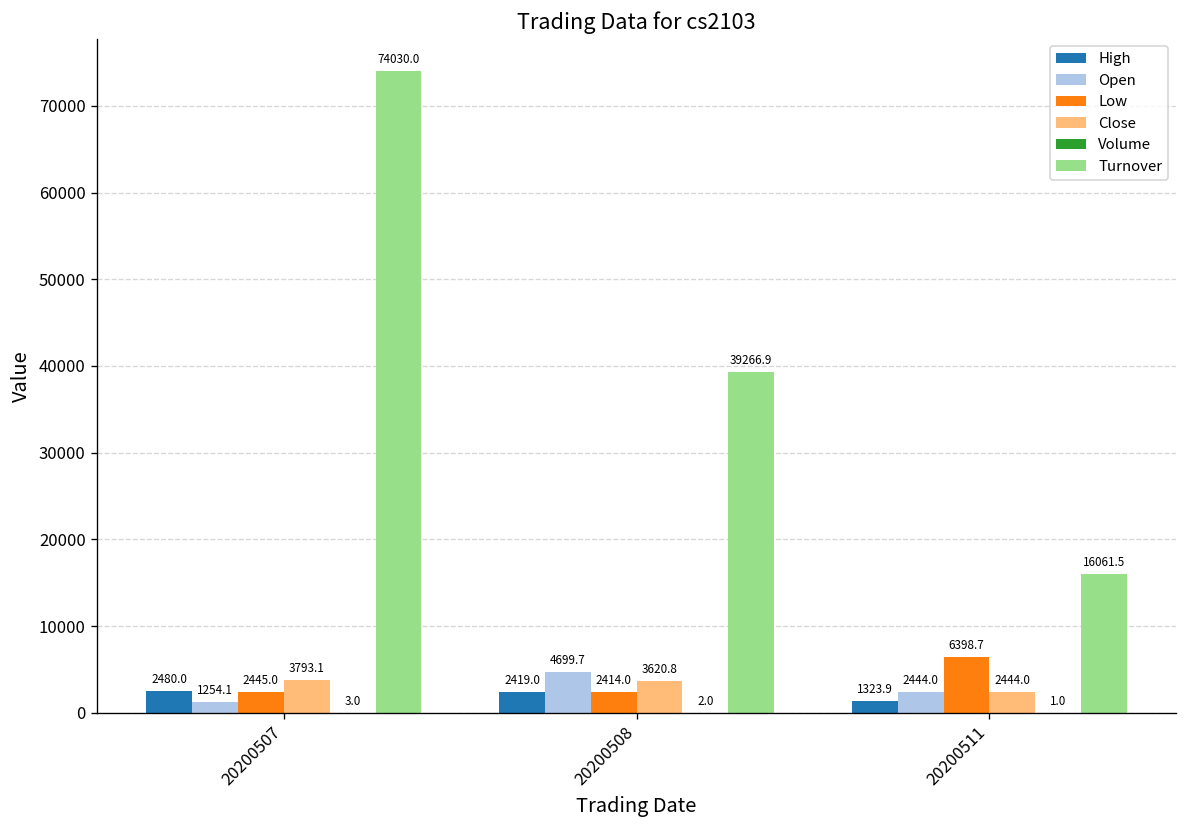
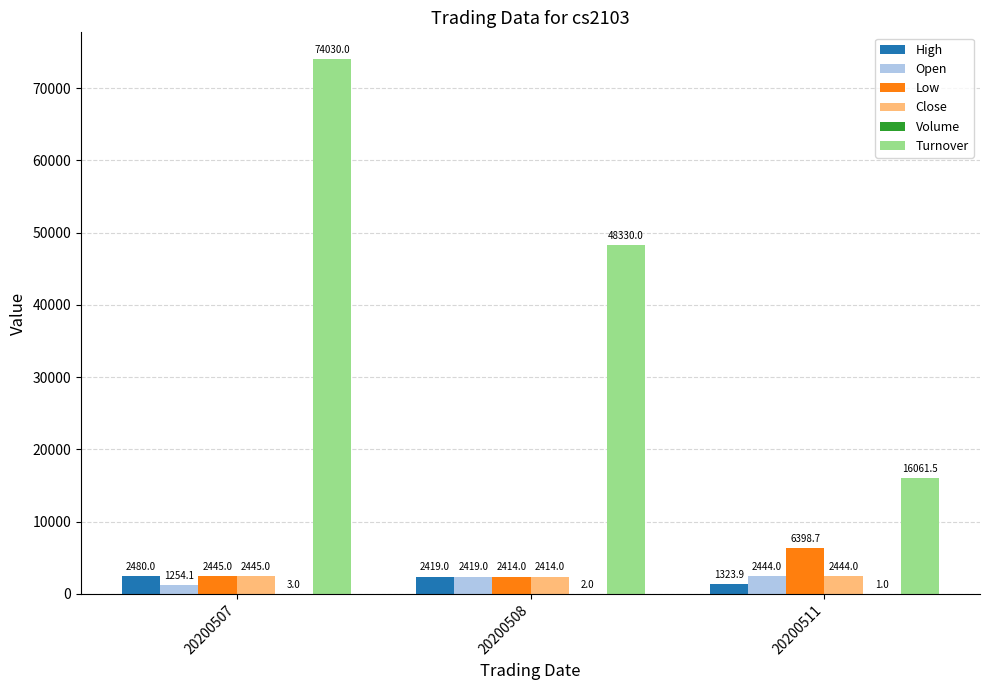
  {
    "High": {
      "20200507": 2480.0,
      "20200508": 2419.0,
      "20200511": 1323.9
    },
    "Open": {
      "20200507": 1254.1,
-     "20200508": 4699.7,
+     "20200508": 2419.0,
      "20200511": 2444.0
    },
    "Low": {
      "20200507": 2445.0,
      "20200508": 2414.0,
      "20200511": 6398.7
    },
    "Close": {
-     "20200507": 3793.1,
-     "20200508": 3620.8,
+     "20200507": 2445.0,
+     "20200508": 2414.0,
      "20200511": 2444.0
    },
    "Volume": {
      "20200507": 3.0,
      "20200508": 2.0,
      "20200511": 1.0
    },
    "Turnover": {
      "20200507": 74030.0,
-     "20200508": 39266.9,
+     "20200508": 48330.0,
      "20200511": 16061.5
    }
  }
